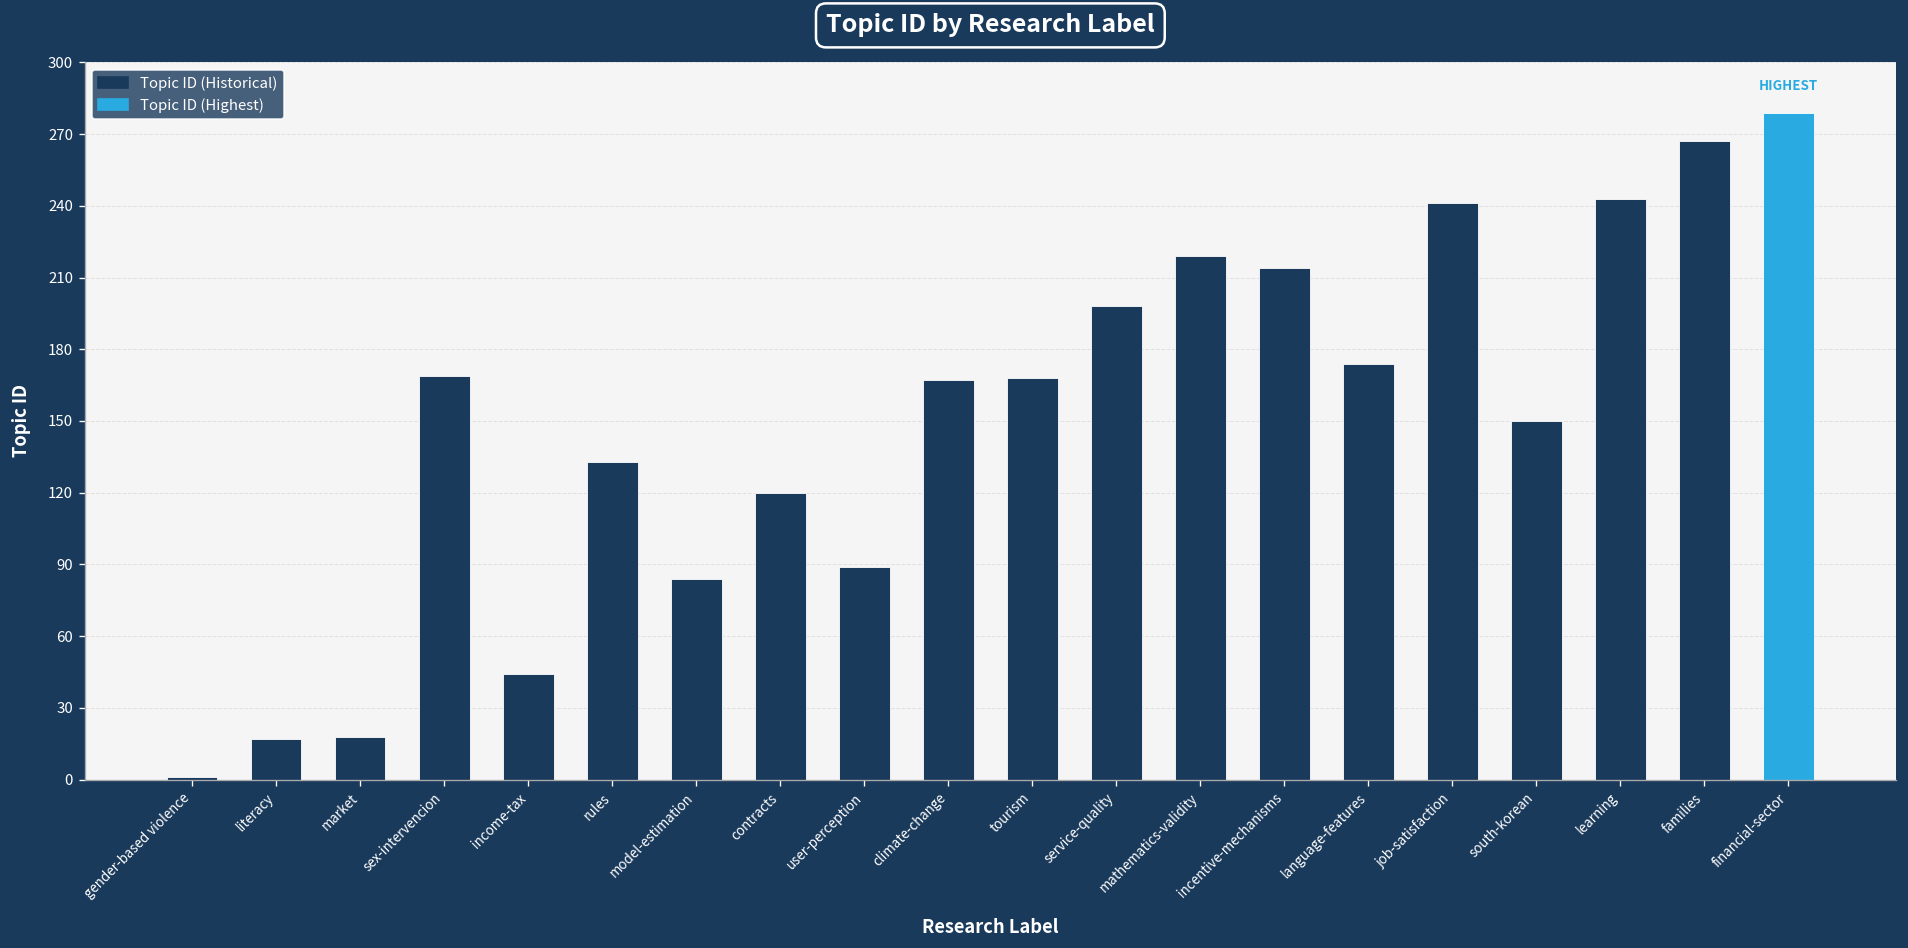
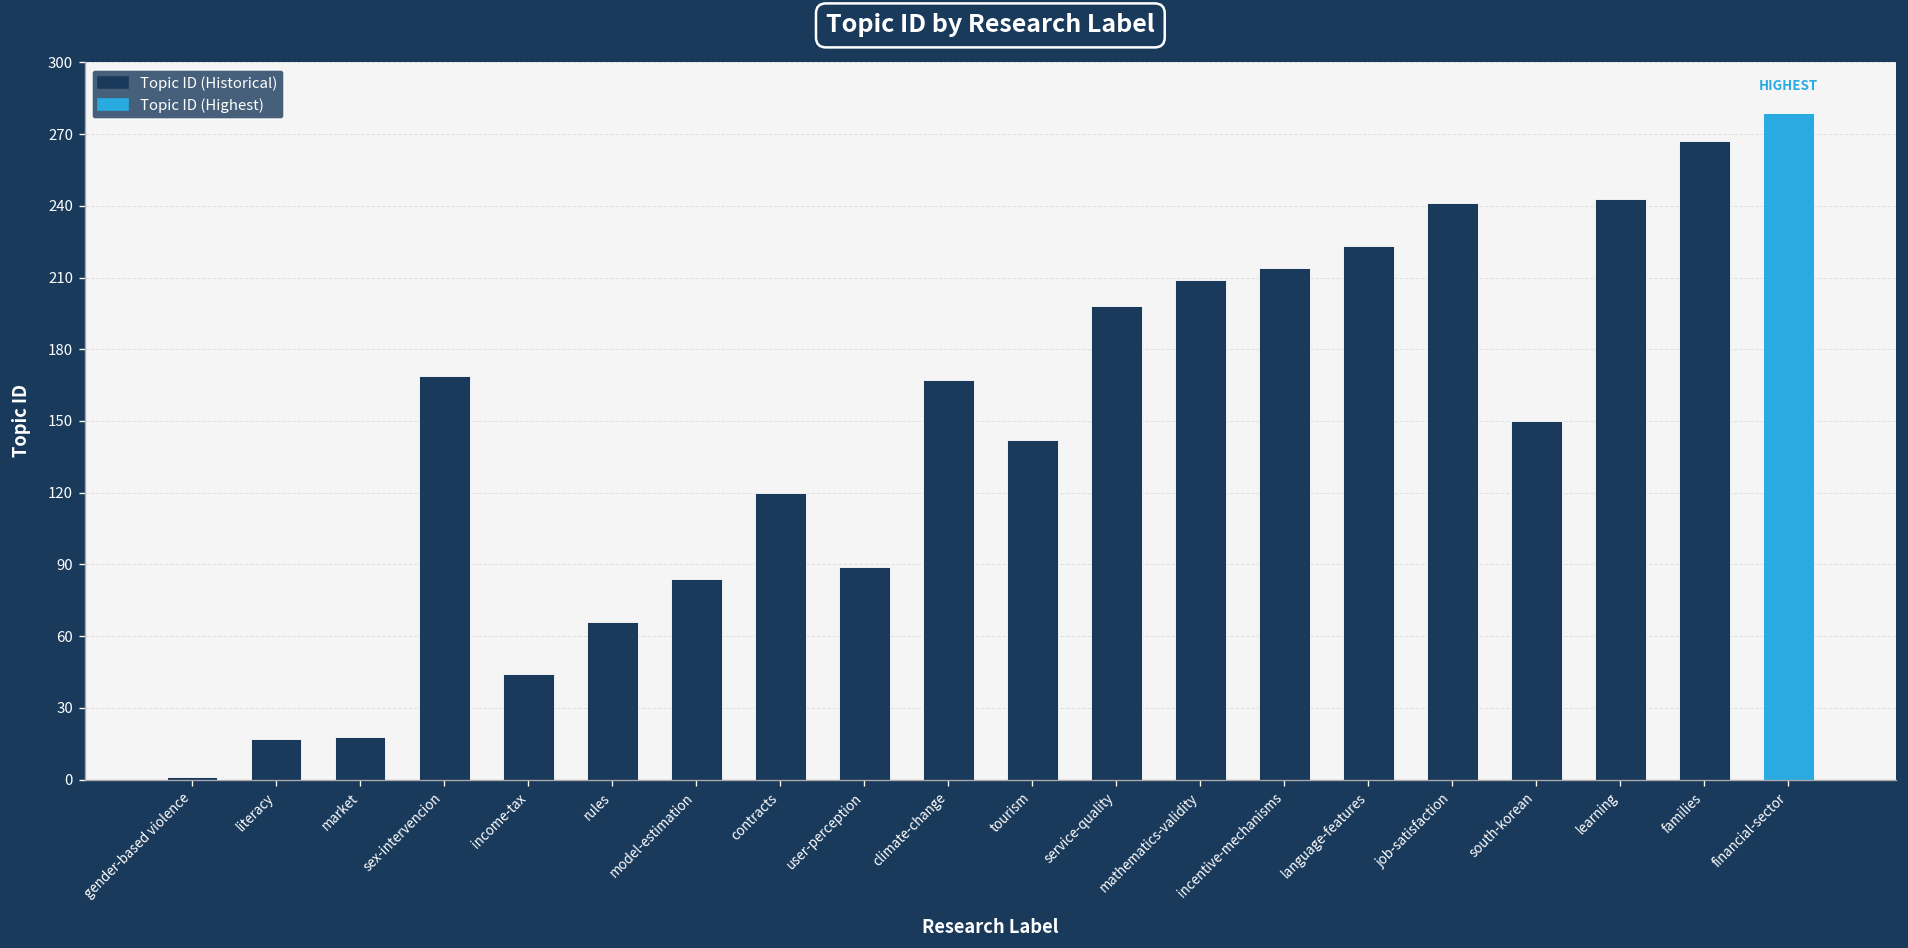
  {
    "literacy": 17,
    "market": 18,
    "sex-intervencion": 169,
    "income-tax": 44,
-   "rules": 133,
+   "rules": 66,
    "model-estimation": 84,
    "contracts": 120,
    "user-perception": 89,
    "climate-change": 167,
-   "tourism": 168,
+   "tourism": 142,
    "service-quality": 198,
-   "mathematics-validity": 219,
+   "mathematics-validity": 209,
    "incentive-mechanisms": 214,
-   "language-features": 174,
+   "language-features": 223,
    "job-satisfaction": 241,
    "south-korean": 150,
    "learning": 243,
    "families": 267,
    "financial-sector": 279
  }
